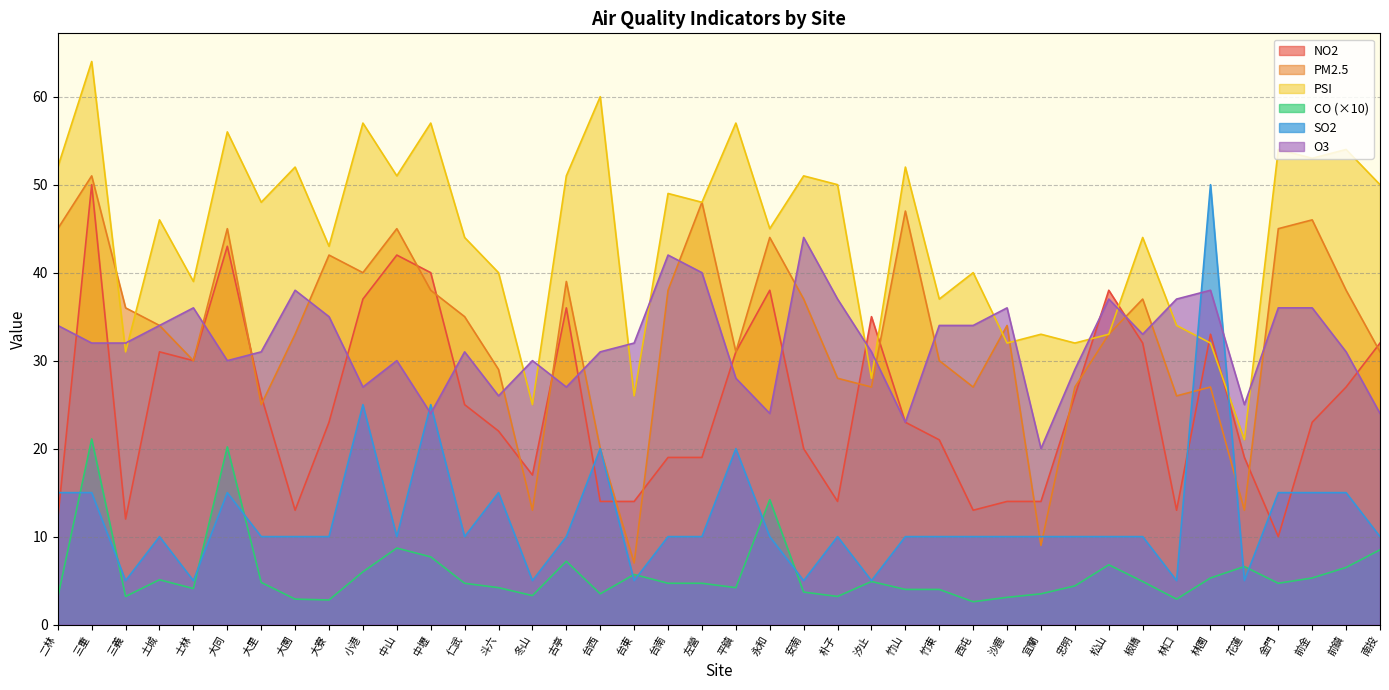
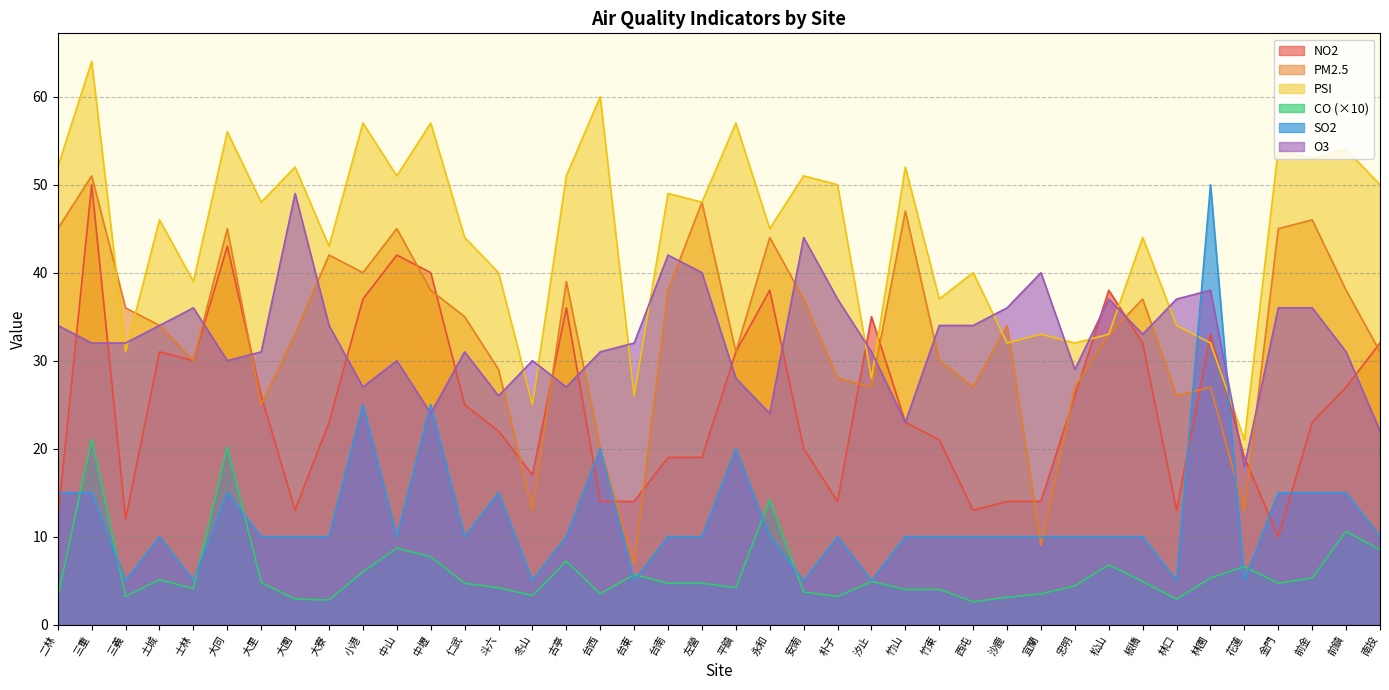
  {
    "PSI": {
      "二林": 52,
      "三重": 64,
      "三義": 31,
      "土城": 46,
      "士林": 39,
      "大同": 56,
      "大里": 48,
      "大園": 52,
      "大寮": 43,
      "小港": 57,
      "中山": 51,
      "中壢": 57,
      "仁武": 44,
      "斗六": 40,
      "冬山": 25,
      "古亭": 51,
      "台西": 60,
      "台東": 26,
      "台南": 49,
      "平鎮": 57,
      "永和": 45,
      "安南": 51,
      "朴子": 50,
      "汐止": 28,
      "竹山": 52,
      "竹東": 37,
      "西屯": 40,
      "沙鹿": 32,
      "宜蘭": 33,
      "忠明": 32,
      "板橋": 44,
      "林口": 34,
      "林園": 32,
      "花蓮": 21,
      "南投": 50
    },
    "CO (×10)": {
      "二林": 3,
      "三重": 21,
      "三義": 3,
      "土城": 5,
      "士林": 4,
      "大同": 20,
      "大里": 5,
      "大園": 3,
      "大寮": 3,
      "小港": 6,
      "中山": 9,
      "中壢": 8,
      "仁武": 5,
      "斗六": 4,
      "冬山": 3,
      "古亭": 7,
      "台西": 4,
      "台東": 6,
      "台南": 5,
      "左營": 5,
      "平鎮": 4,
      "永和": 14,
      "安南": 4,
      "朴子": 3,
      "竹山": 4,
      "竹東": 4,
      "西屯": 3,
      "沙鹿": 3,
      "宜蘭": 4,
      "忠明": 4,
      "松山": 7,
      "板橋": 5,
      "林口": 3,
      "林園": 5,
      "花蓮": 7,
      "金門": 5,
      "前金": 5,
-     "前鎮": 7,
+     "前鎮": 11,
      "南投": 9
    },
    "SO2": {
      "二林": 15,
      "三重": 15,
      "三義": 5,
      "土城": 10,
      "士林": 5,
      "大同": 15,
      "大里": 10,
      "大園": 10,
      "大寮": 10,
      "小港": 25,
      "中山": 10,
      "中壢": 25,
      "仁武": 10,
      "斗六": 15,
      "冬山": 5,
      "古亭": 10,
      "台東": 5,
      "台南": 10,
      "左營": 10,
      "平鎮": 20,
      "永和": 10,
      "安南": 5,
      "朴子": 10,
      "竹山": 10,
      "竹東": 10,
      "西屯": 10,
      "沙鹿": 10,
      "宜蘭": 10,
      "忠明": 10,
      "松山": 10,
      "板橋": 10,
      "林口": 5,
      "林園": 50,
      "花蓮": 5,
      "金門": 15,
      "前金": 15,
      "前鎮": 15,
      "南投": 10
    },
    "O3": {
      "二林": 34,
      "三重": 32,
      "三義": 32,
      "士林": 36,
      "大同": 30,
      "大里": 31,
-     "大園": 38,
-     "大寮": 35,
+     "大園": 49,
+     "大寮": 34,
      "小港": 27,
      "中山": 30,
      "中壢": 24,
      "仁武": 31,
      "斗六": 26,
      "冬山": 30,
      "古亭": 27,
      "台西": 31,
      "台東": 32,
      "台南": 42,
      "左營": 40,
      "平鎮": 28,
      "永和": 24,
      "安南": 44,
      "朴子": 37,
      "汐止": 31,
      "竹東": 34,
      "西屯": 34,
      "沙鹿": 36,
-     "宜蘭": 20,
+     "宜蘭": 40,
      "忠明": 29,
      "松山": 37,
      "板橋": 33,
      "林口": 37,
      "林園": 38,
-     "花蓮": 25,
+     "花蓮": 18,
      "金門": 36,
      "前金": 36,
      "前鎮": 31,
-     "南投": 24
+     "南投": 22
    }
  }
